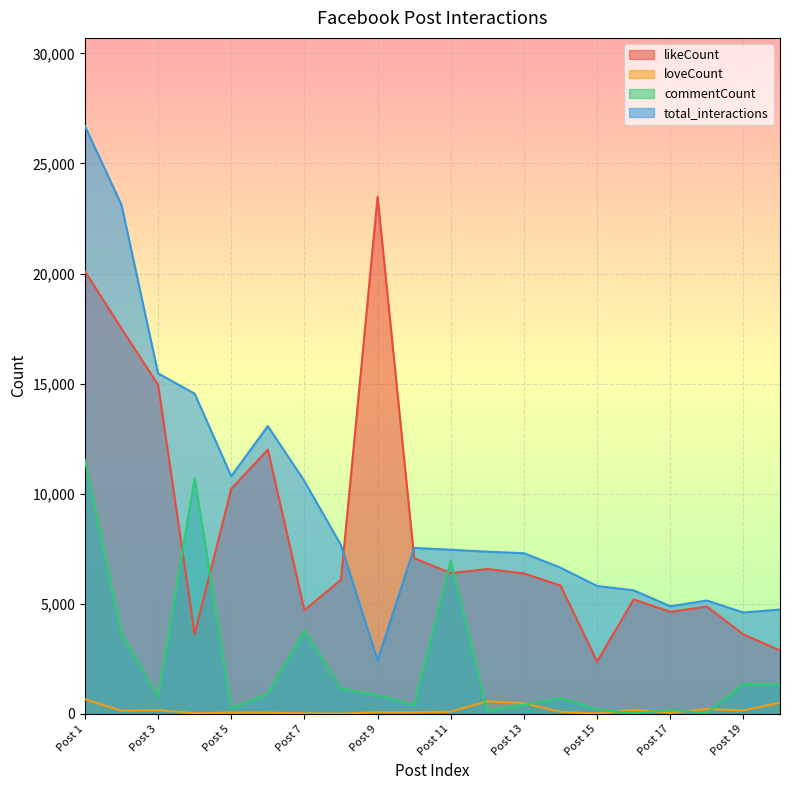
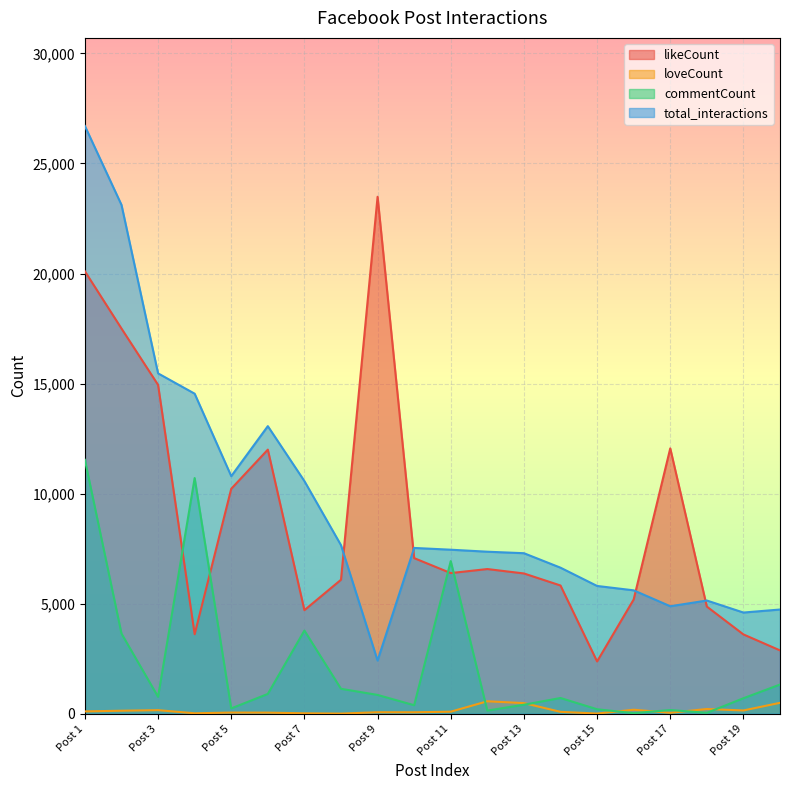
  {
    "likeCount": {
      "Post 1": "20,100",
      "Post 3": "14,900",
      "Post 5": "10,200",
      "Post 7": "4,700",
      "Post 9": "23,500",
      "Post 11": "6,400",
      "Post 13": "6,400",
      "Post 15": "2,400",
-     "Post 17": "4,600",
+     "Post 17": "12,100",
      "Post 19": "3,600"
    },
    "loveCount": {
-     "Post 1": "700",
+     "Post 1": "100",
      "Post 3": "200",
      "Post 5": "100",
      "Post 7": "0",
      "Post 9": "100",
      "Post 11": "100",
      "Post 15": "0",
      "Post 17": "0",
      "Post 19": "100"
    },
    "commentCount": {
      "Post 1": "11,500",
      "Post 3": "800",
      "Post 5": "200",
      "Post 7": "3,800",
      "Post 9": "900",
      "Post 11": "6,900",
      "Post 15": "200",
      "Post 17": "200",
-     "Post 19": "1,300"
+     "Post 19": "700"
    },
    "total_interactions": {
      "Post 1": "26,700",
      "Post 3": "15,500",
      "Post 5": "10,800",
      "Post 7": "10,600",
      "Post 9": "2,400",
      "Post 11": "7,500",
      "Post 13": "7,300",
      "Post 15": "5,800",
      "Post 17": "4,900",
      "Post 19": "4,600"
    }
  }
